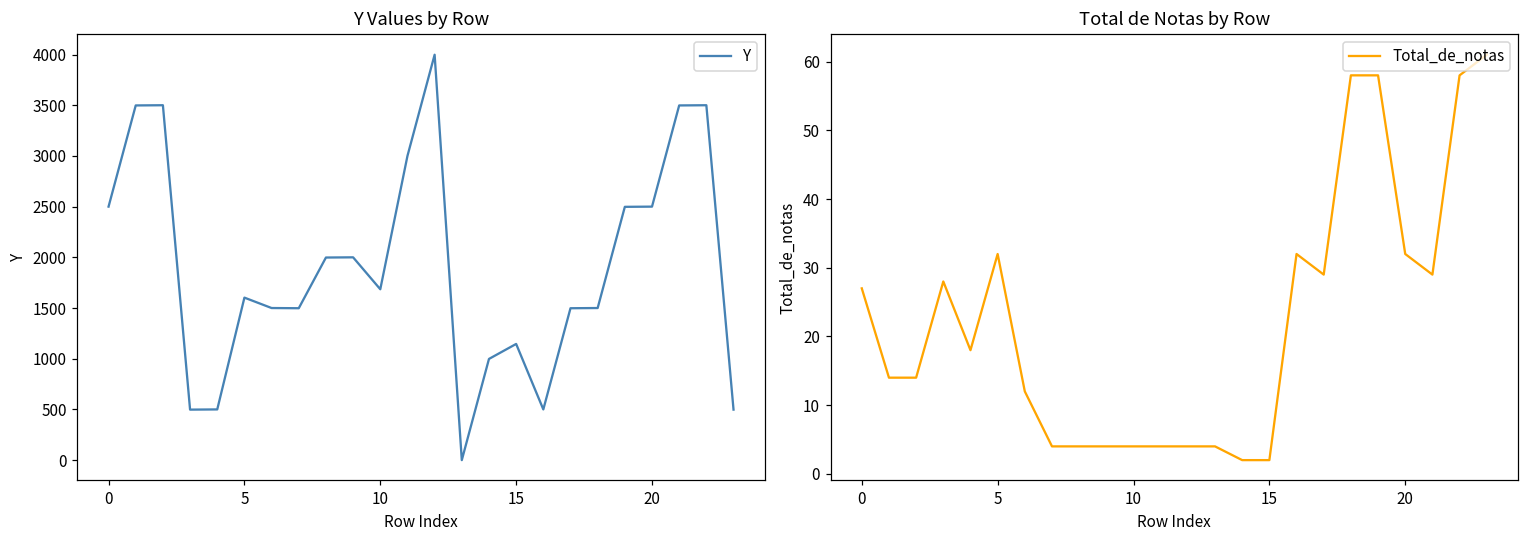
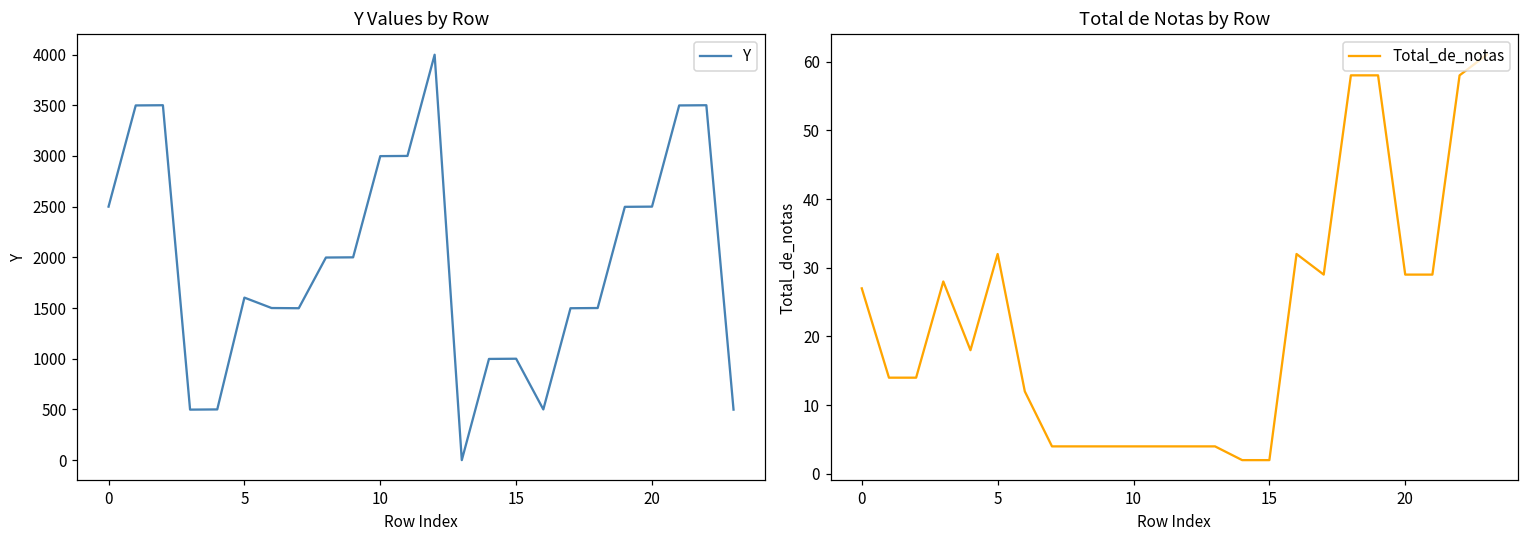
  {
    "Y Values by Row": {
      "0": 2500,
      "5": 1600,
-     "10": 1700,
-     "15": 1100,
+     "10": 3000,
+     "15": 1000,
      "20": 2500
    },
    "Total de Notas by Row": {
      "0": 27,
      "5": 32,
      "10": 4,
      "15": 2,
-     "20": 32
+     "20": 29
    }
  }
